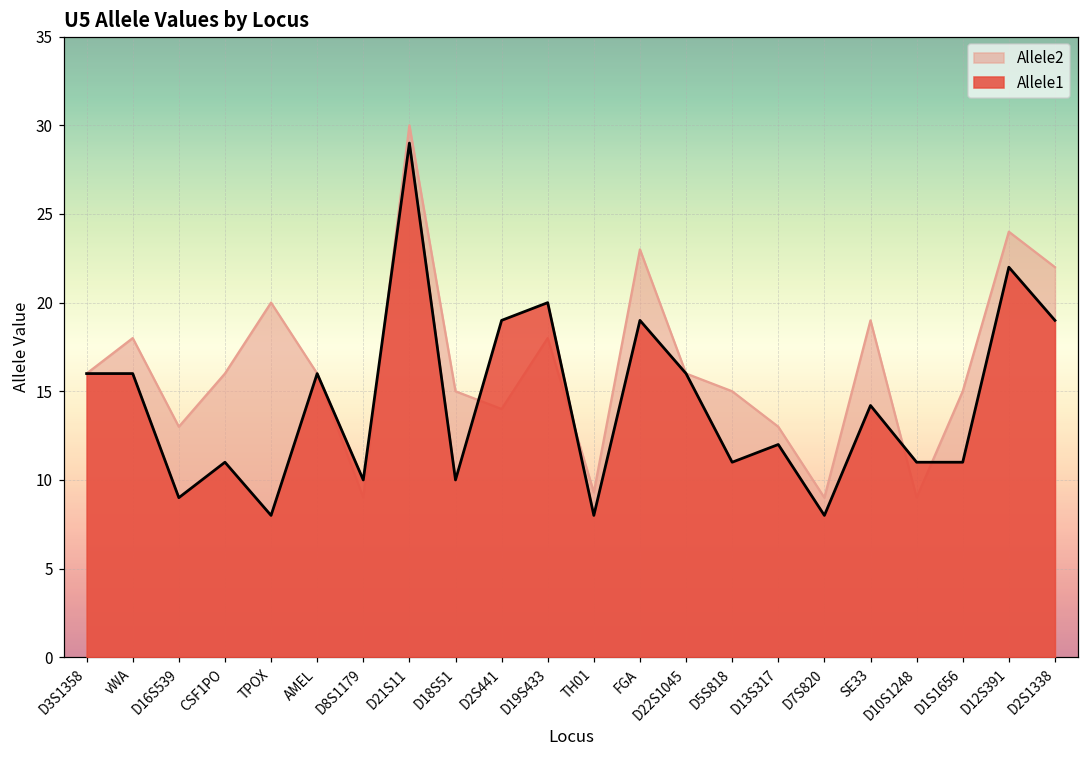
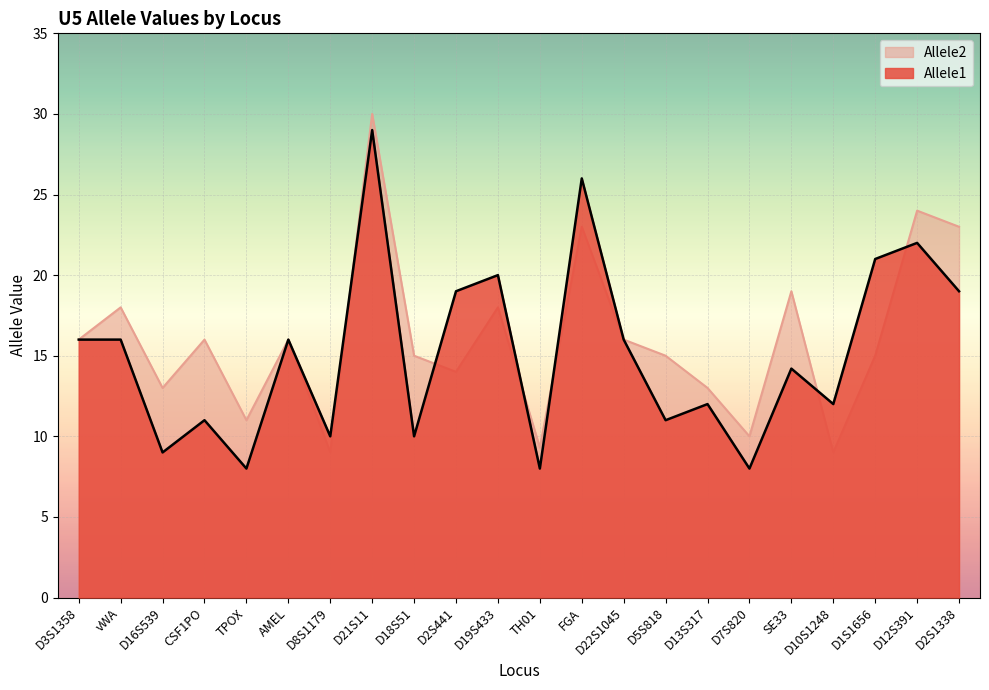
  {
    "Allele2": {
      "vWA": 18,
      "D16S539": 13,
      "CSF1PO": 16,
-     "TPOX": 20,
+     "TPOX": 11,
      "D8S1179": 9,
      "D21S11": 30,
      "D18S51": 15,
      "D2S441": 14,
      "D19S433": 18,
      "TH01": 9.3,
      "FGA": 23,
      "D5S818": 15,
      "D13S317": 13,
-     "D7S820": 9,
+     "D7S820": 10,
      "SE33": 19,
      "D10S1248": 9,
      "D1S1656": 15,
      "D12S391": 24,
-     "D2S1338": 22
+     "D2S1338": 23
    },
    "Allele1": {
      "vWA": 16,
      "D16S539": 9,
      "CSF1PO": 11,
      "TPOX": 8,
      "D8S1179": 10,
      "D21S11": 29,
      "D18S51": 10,
      "D2S441": 19,
      "D19S433": 20,
      "TH01": 8,
-     "FGA": 19,
+     "FGA": 26,
      "D5S818": 11,
      "D13S317": 12,
      "D7S820": 8,
      "SE33": 14.2,
-     "D10S1248": 11,
-     "D1S1656": 11,
+     "D10S1248": 12,
+     "D1S1656": 21,
      "D12S391": 22,
      "D2S1338": 19
    }
  }
